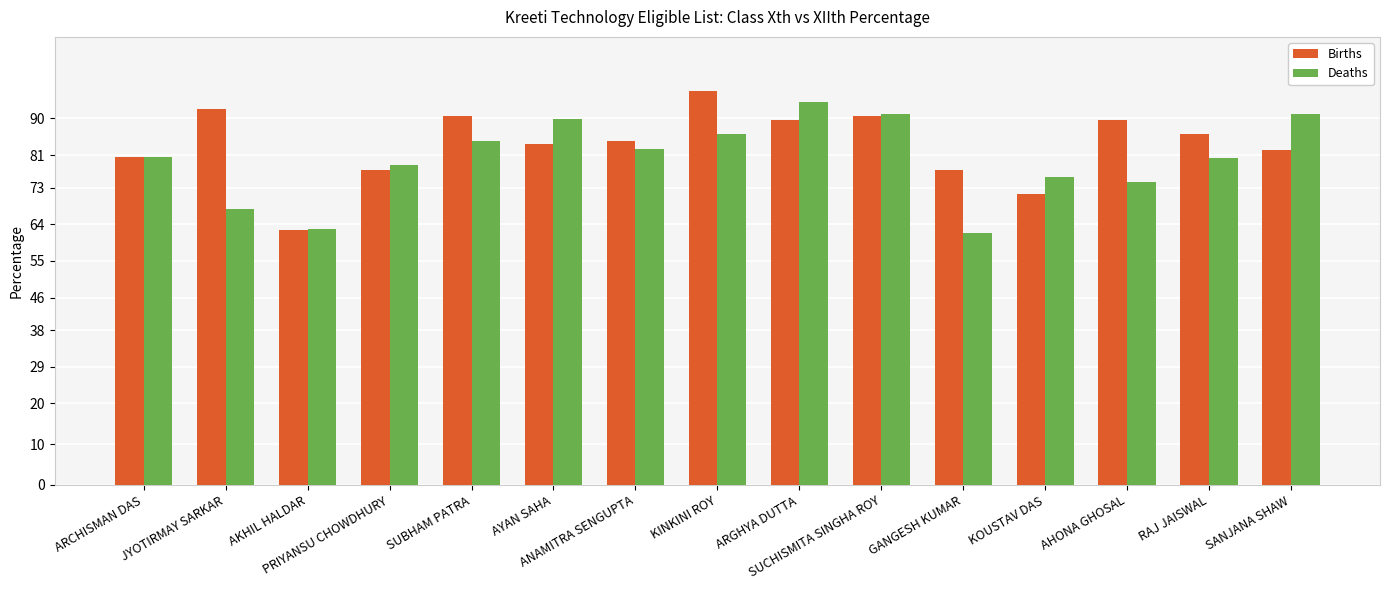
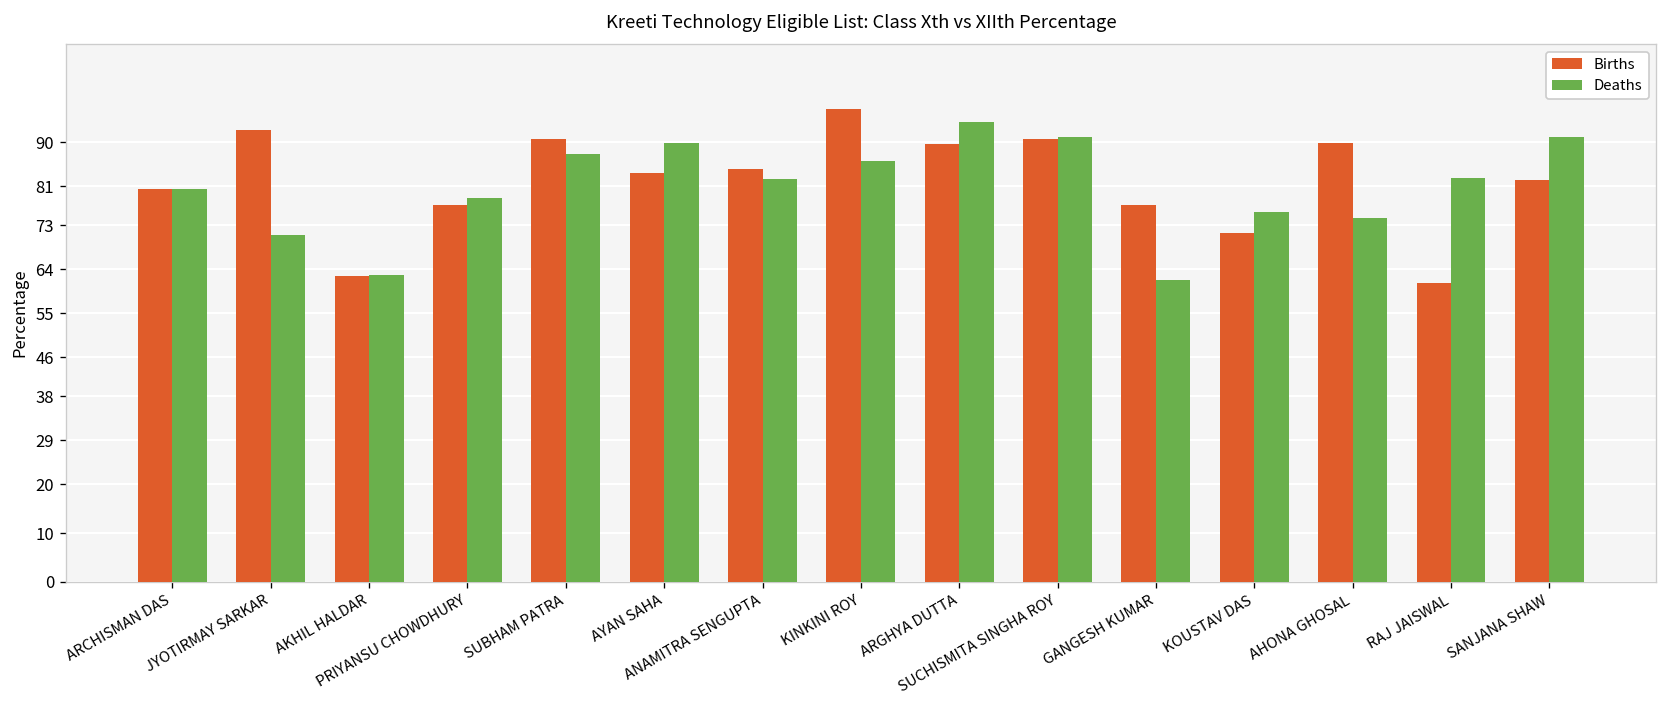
  {
    "Births": {
      "ARCHISMAN DAS": 80,
      "JYOTIRMAY SARKAR": 92,
      "AKHIL HALDAR": 63,
      "PRIYANSU CHOWDHURY": 77,
      "SUBHAM PATRA": 91,
      "AYAN SAHA": 84,
      "ANAMITRA SENGUPTA": 84,
      "KINKINI ROY": 97,
      "ARGHYA DUTTA": 90,
      "SUCHISMITA SINGHA ROY": 91,
      "GANGESH KUMAR": 77,
      "KOUSTAV DAS": 71,
      "AHONA GHOSAL": 90,
-     "RAJ JAISWAL": 86,
+     "RAJ JAISWAL": 61,
      "SANJANA SHAW": 82
    },
    "Deaths": {
      "ARCHISMAN DAS": 80,
-     "JYOTIRMAY SARKAR": 68,
+     "JYOTIRMAY SARKAR": 71,
      "AKHIL HALDAR": 63,
      "PRIYANSU CHOWDHURY": 79,
-     "SUBHAM PATRA": 84,
+     "SUBHAM PATRA": 88,
      "AYAN SAHA": 90,
      "ANAMITRA SENGUPTA": 82,
      "KINKINI ROY": 86,
      "ARGHYA DUTTA": 94,
      "SUCHISMITA SINGHA ROY": 91,
      "GANGESH KUMAR": 62,
      "KOUSTAV DAS": 76,
      "AHONA GHOSAL": 74,
-     "RAJ JAISWAL": 80,
+     "RAJ JAISWAL": 83,
      "SANJANA SHAW": 91
    }
  }
